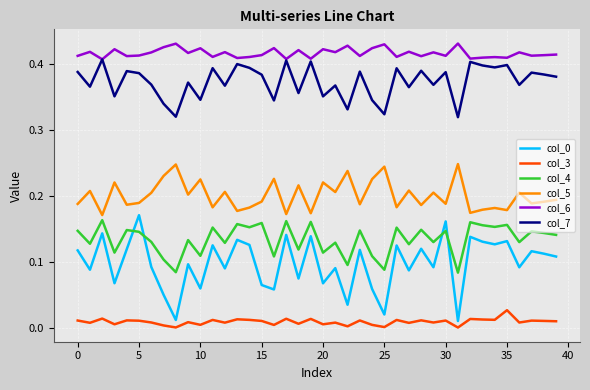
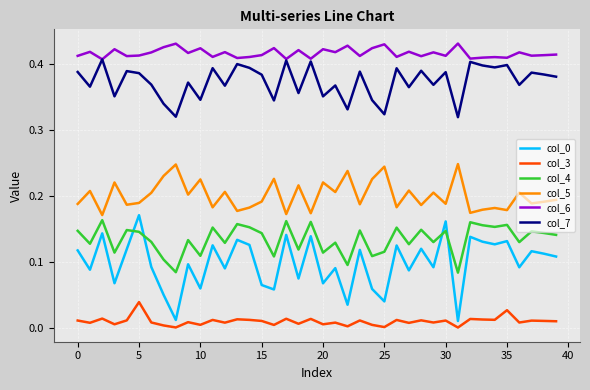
  {
    "col_0": {
      "0": 0.12,
      "5": 0.17,
      "10": 0.06,
      "15": 0.07,
      "20": 0.07,
-     "25": 0.02,
+     "25": 0.04,
      "30": 0.16,
      "35": 0.13
    },
    "col_3": {
      "0": 0.01,
-     "5": 0.01,
+     "5": 0.04,
      "10": 0.00,
      "15": 0.01,
      "20": 0.01,
      "25": 0.00,
      "30": 0.01,
      "35": 0.03
    },
    "col_4": {
      "0": 0.15,
      "5": 0.15,
      "10": 0.11,
-     "15": 0.16,
+     "15": 0.14,
      "20": 0.11,
-     "25": 0.09,
+     "25": 0.12,
      "30": 0.15,
      "35": 0.16
    },
    "col_5": {
      "0": 0.19,
      "5": 0.19,
      "10": 0.23,
      "15": 0.19,
      "20": 0.22,
      "25": 0.24,
      "30": 0.19,
      "35": 0.18
    },
    "col_6": {
      "0": 0.41,
      "5": 0.41,
      "10": 0.42,
      "15": 0.41,
      "20": 0.42,
      "25": 0.43,
      "30": 0.41,
      "35": 0.41
    },
    "col_7": {
      "0": 0.39,
      "5": 0.39,
      "10": 0.35,
      "15": 0.38,
      "20": 0.35,
      "25": 0.32,
      "30": 0.39,
      "35": 0.40
    }
  }
